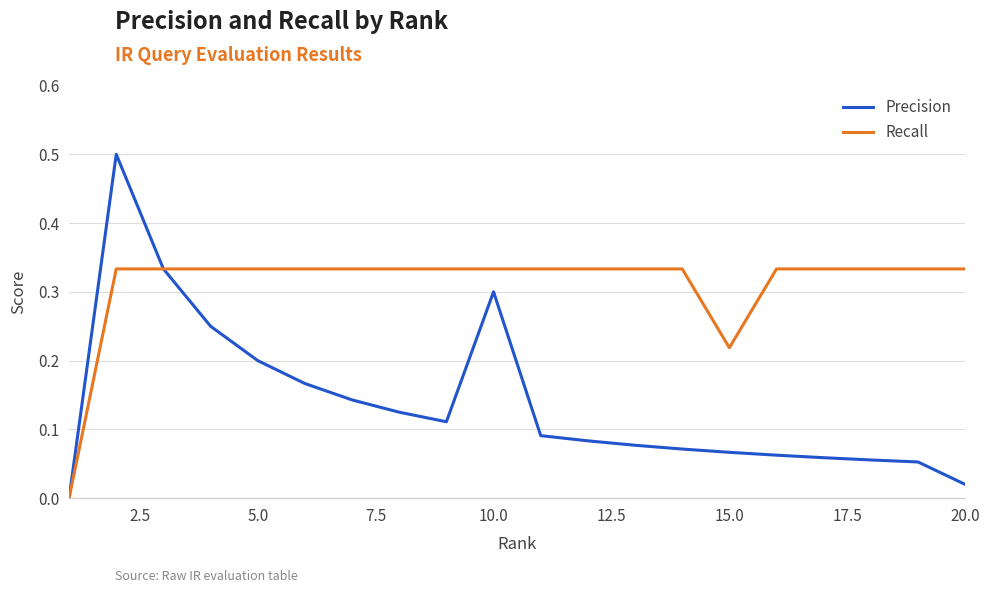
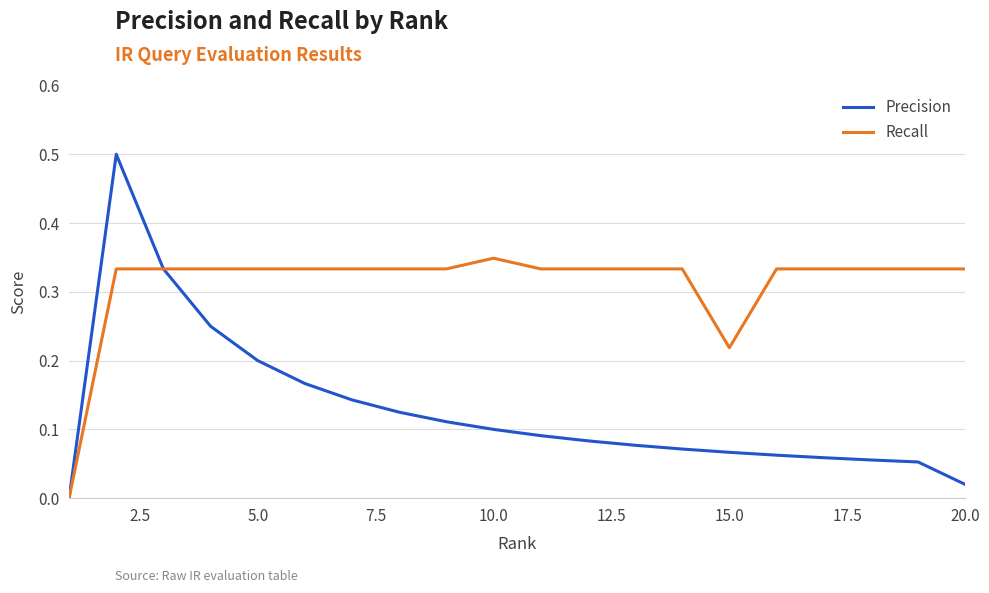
  {
    "Precision": {
      "5.0": 0.2,
-     "10.0": 0.3,
+     "10.0": 0.1,
      "15.0": 0.07,
      "20.0": 0.02
    },
    "Recall": {
      "5.0": 0.33,
-     "10.0": 0.33,
+     "10.0": 0.35,
      "15.0": 0.22,
      "20.0": 0.33
    }
  }
